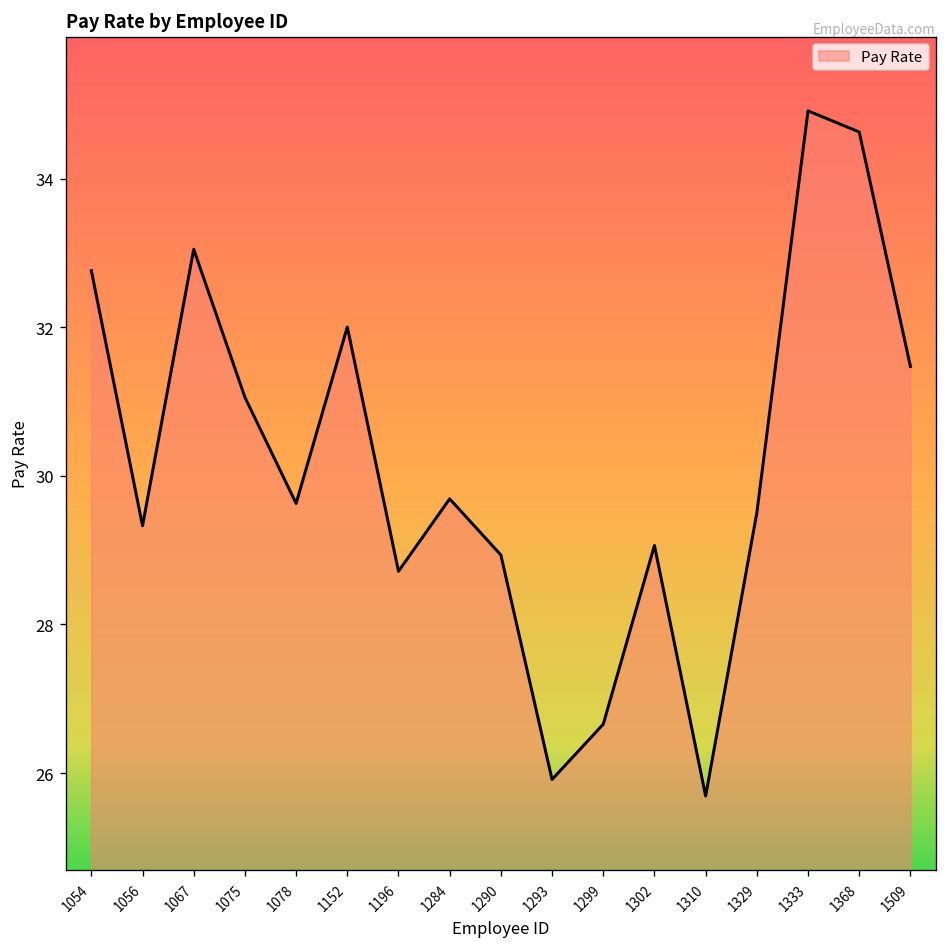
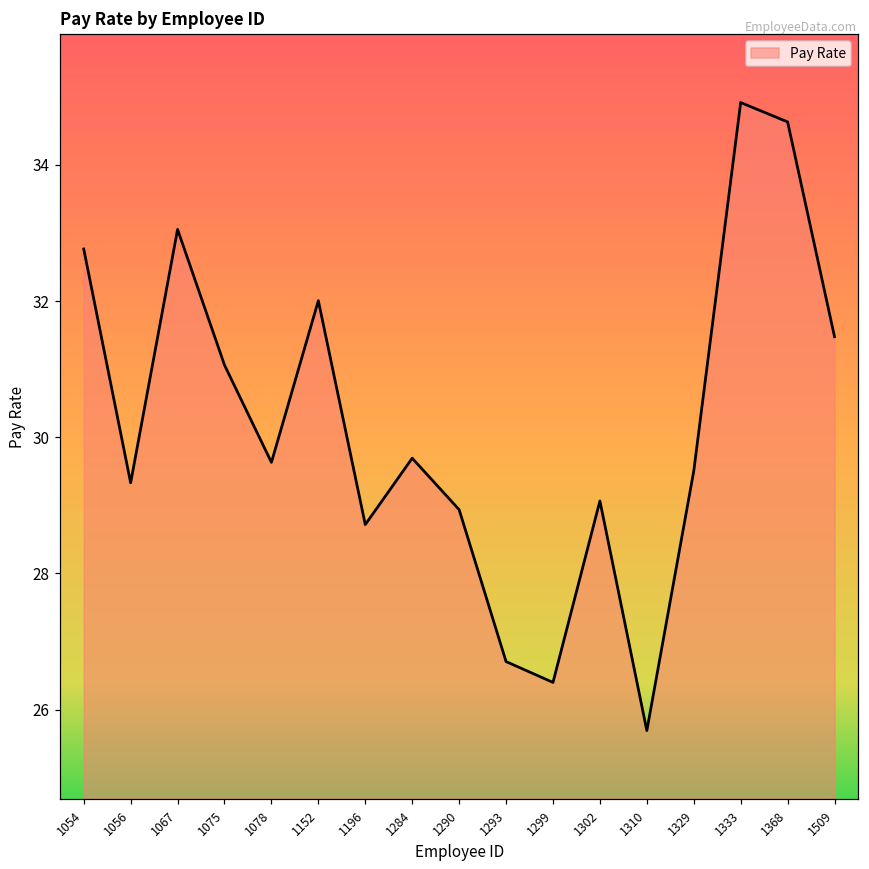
  {
    "1054": 32.8,
    "1056": 29.3,
    "1067": 33.1,
    "1075": 31.1,
    "1078": 29.6,
    "1152": 32.0,
    "1196": 28.7,
    "1284": 29.7,
    "1290": 28.9,
-   "1293": 25.9,
-   "1299": 26.7,
+   "1293": 26.7,
+   "1299": 26.4,
    "1302": 29.1,
    "1310": 25.7,
    "1329": 29.5,
    "1333": 34.9,
    "1368": 34.6,
    "1509": 31.5
  }
